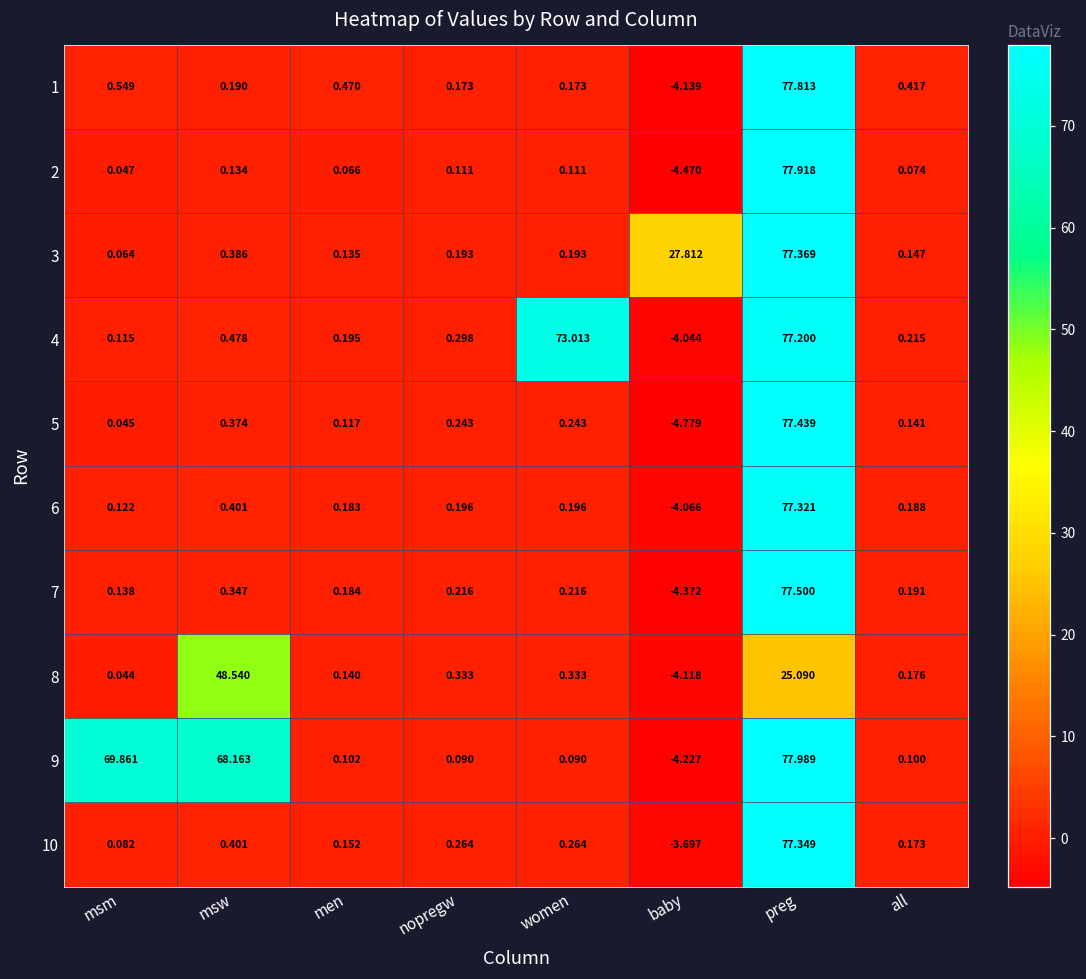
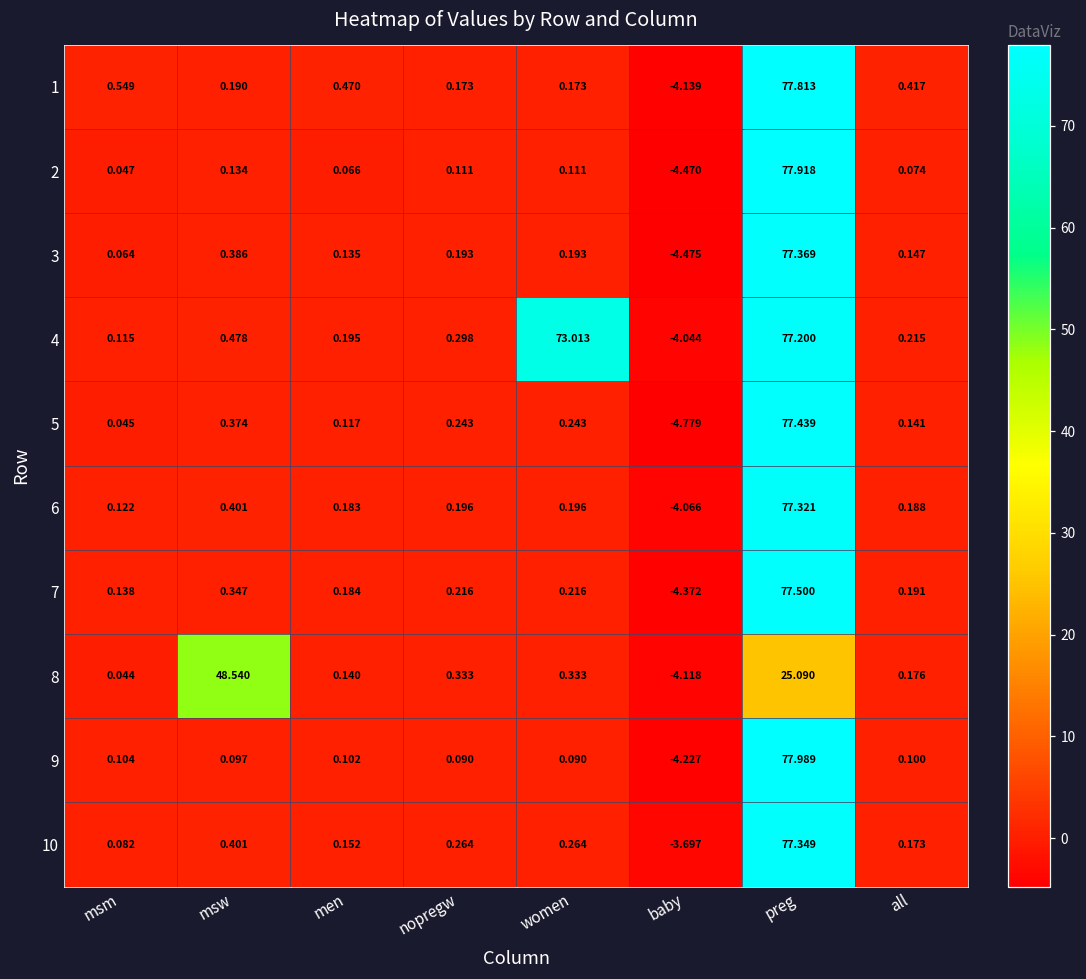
  {
    "1": {
      "msm": 0.549,
      "msw": 0.190,
      "men": 0.470,
      "nopregw": 0.173,
      "women": 0.173,
      "baby": -4.139,
      "preg": 77.813,
      "all": 0.417
    },
    "2": {
      "msm": 0.047,
      "msw": 0.134,
      "men": 0.066,
      "nopregw": 0.111,
      "women": 0.111,
      "baby": -4.470,
      "preg": 77.918,
      "all": 0.074
    },
    "3": {
      "msm": 0.064,
      "msw": 0.386,
      "men": 0.135,
      "nopregw": 0.193,
      "women": 0.193,
-     "baby": 27.812,
+     "baby": -4.475,
      "preg": 77.369,
      "all": 0.147
    },
    "4": {
      "msm": 0.115,
      "msw": 0.478,
      "men": 0.195,
      "nopregw": 0.298,
      "women": 73.013,
      "baby": -4.044,
      "preg": 77.200,
      "all": 0.215
    },
    "5": {
      "msm": 0.045,
      "msw": 0.374,
      "men": 0.117,
      "nopregw": 0.243,
      "women": 0.243,
      "baby": -4.779,
      "preg": 77.439,
      "all": 0.141
    },
    "6": {
      "msm": 0.122,
      "msw": 0.401,
      "men": 0.183,
      "nopregw": 0.196,
      "women": 0.196,
      "baby": -4.066,
      "preg": 77.321,
      "all": 0.188
    },
    "7": {
      "msm": 0.138,
      "msw": 0.347,
      "men": 0.184,
      "nopregw": 0.216,
      "women": 0.216,
      "baby": -4.372,
      "preg": 77.500,
      "all": 0.191
    },
    "8": {
      "msm": 0.044,
      "msw": 48.540,
      "men": 0.140,
      "nopregw": 0.333,
      "women": 0.333,
      "baby": -4.118,
      "preg": 25.090,
      "all": 0.176
    },
    "9": {
-     "msm": 69.861,
-     "msw": 68.163,
+     "msm": 0.104,
+     "msw": 0.097,
      "men": 0.102,
      "nopregw": 0.090,
      "women": 0.090,
      "baby": -4.227,
      "preg": 77.989,
      "all": 0.100
    },
    "10": {
      "msm": 0.082,
      "msw": 0.401,
      "men": 0.152,
      "nopregw": 0.264,
      "women": 0.264,
      "baby": -3.697,
      "preg": 77.349,
      "all": 0.173
    }
  }
